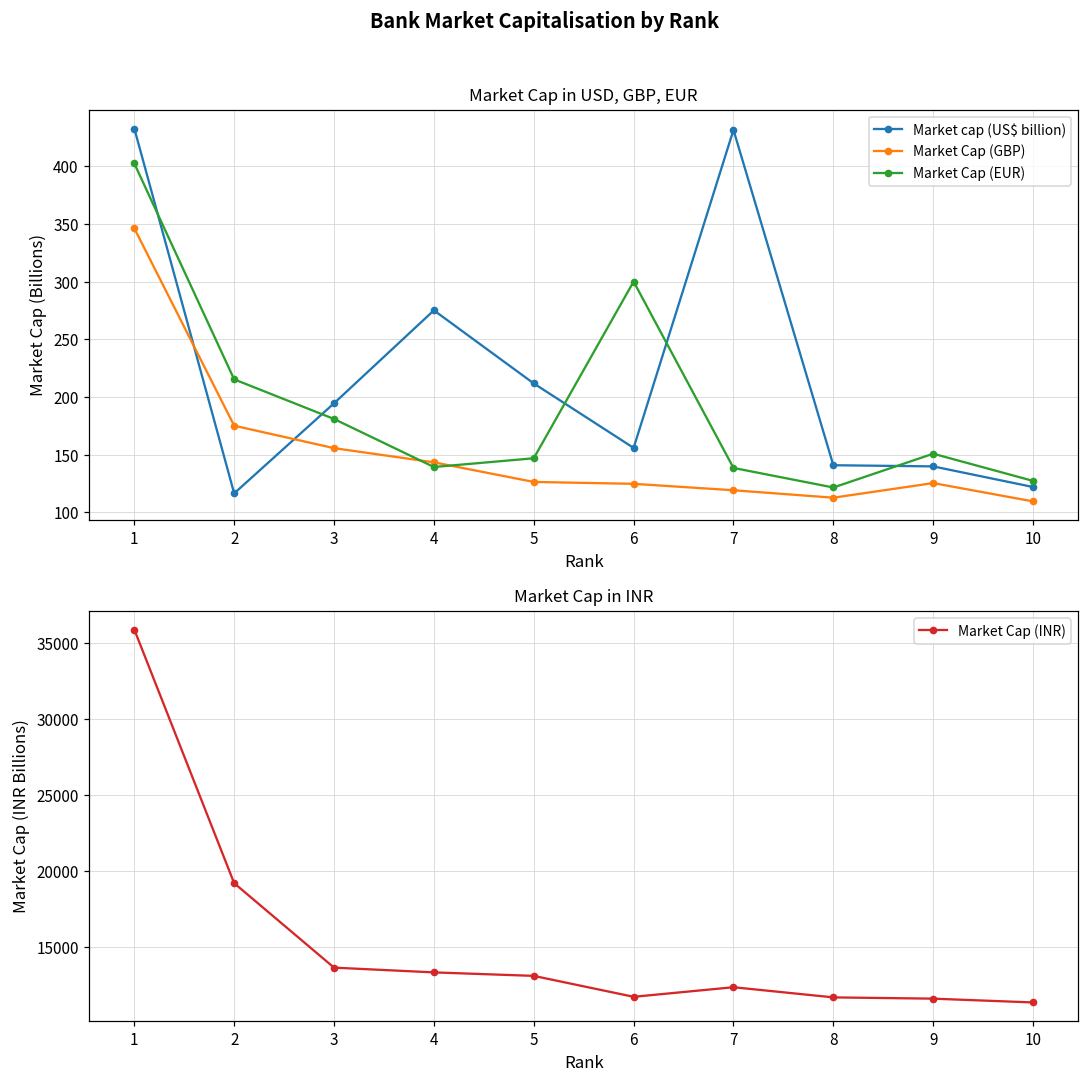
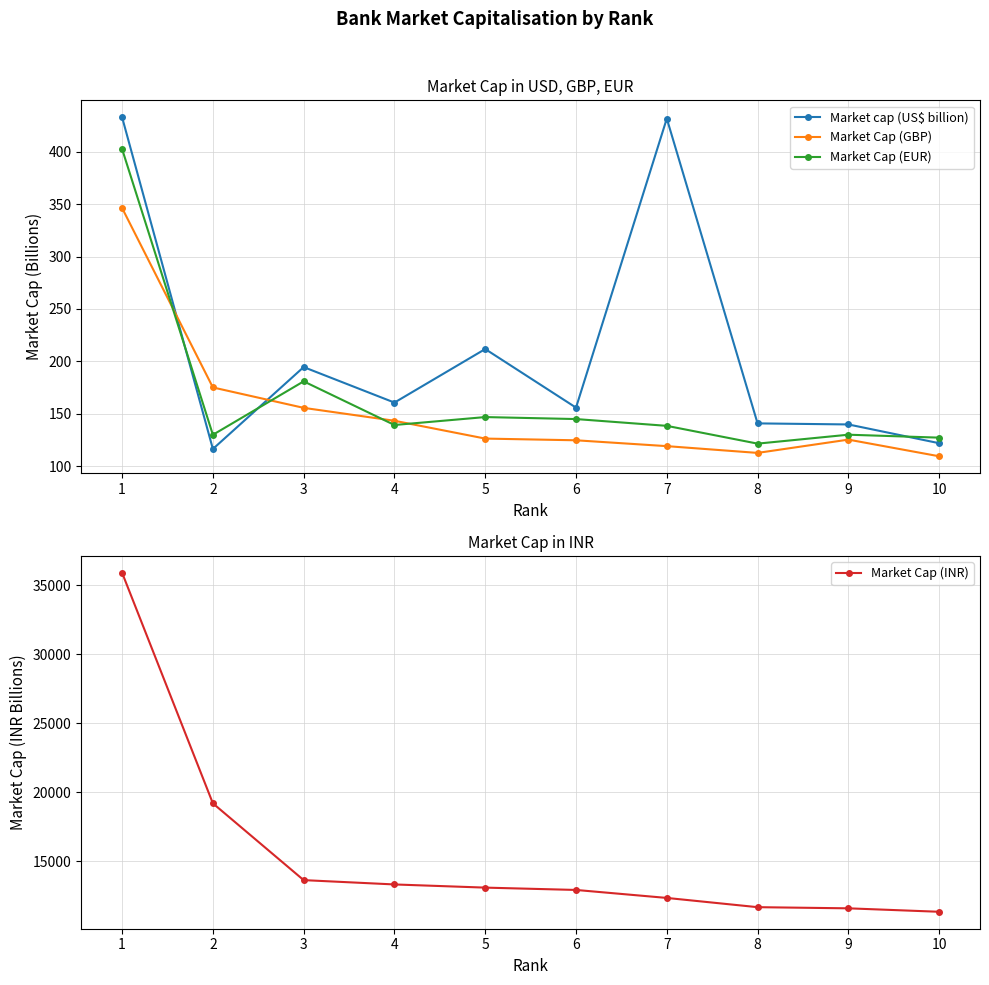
  {
    "Market Cap in USD, GBP, EUR": {
      "Market cap (US$ billion)": {
        "1": 433,
        "2": 116,
        "3": 195,
-       "4": 275,
+       "4": 161,
        "5": 212,
        "6": 156,
        "7": 432,
        "8": 141,
        "9": 140,
        "10": 122
      },
      "Market Cap (GBP)": {
        "1": 346,
        "2": 175,
        "3": 156,
        "4": 143,
        "5": 126,
        "6": 125,
        "7": 119,
        "8": 113,
        "9": 125,
        "10": 109
      },
      "Market Cap (EUR)": {
        "1": 403,
-       "2": 215,
+       "2": 130,
        "3": 181,
        "4": 139,
        "5": 147,
-       "6": 300,
+       "6": 145,
        "7": 138,
        "8": 122,
-       "9": 151,
+       "9": 130,
        "10": 127
      }
    },
    "Market Cap in INR": {
      "1": 35900,
      "2": 19200,
      "3": 13600,
      "4": 13300,
      "5": 13100,
-     "6": 11700,
+     "6": 12900,
      "7": 12400,
      "8": 11700,
      "9": 11600,
      "10": 11300
    }
  }
